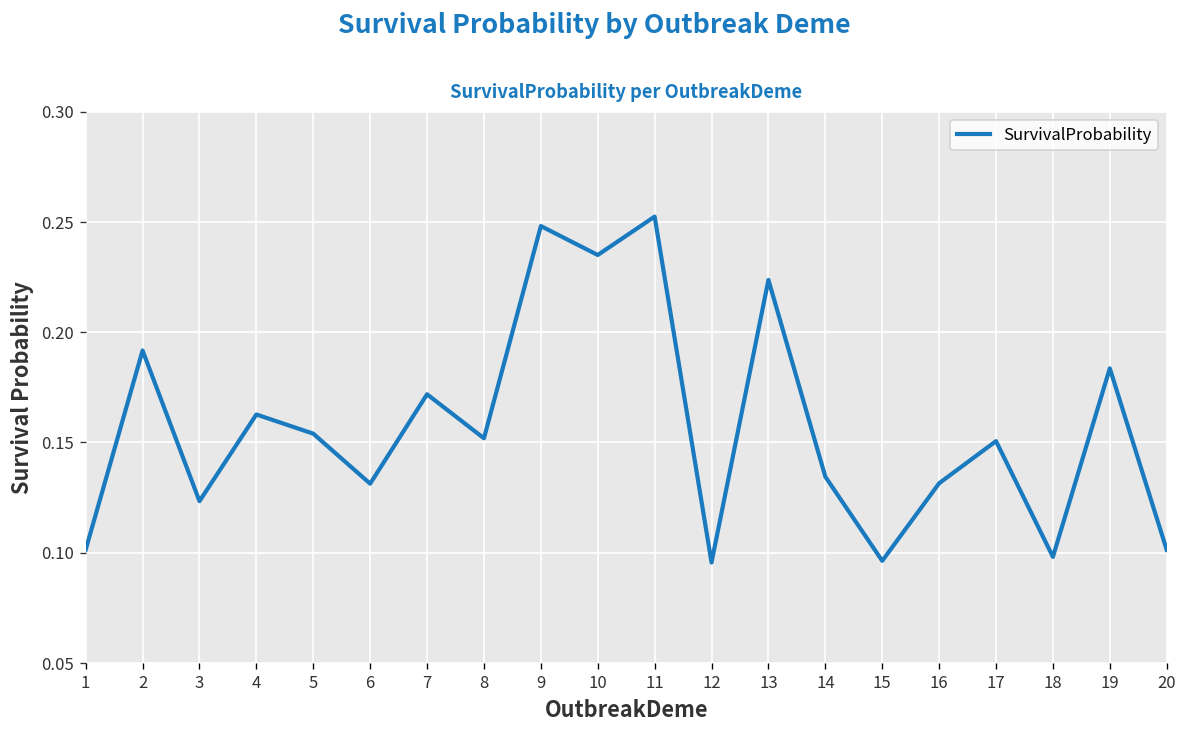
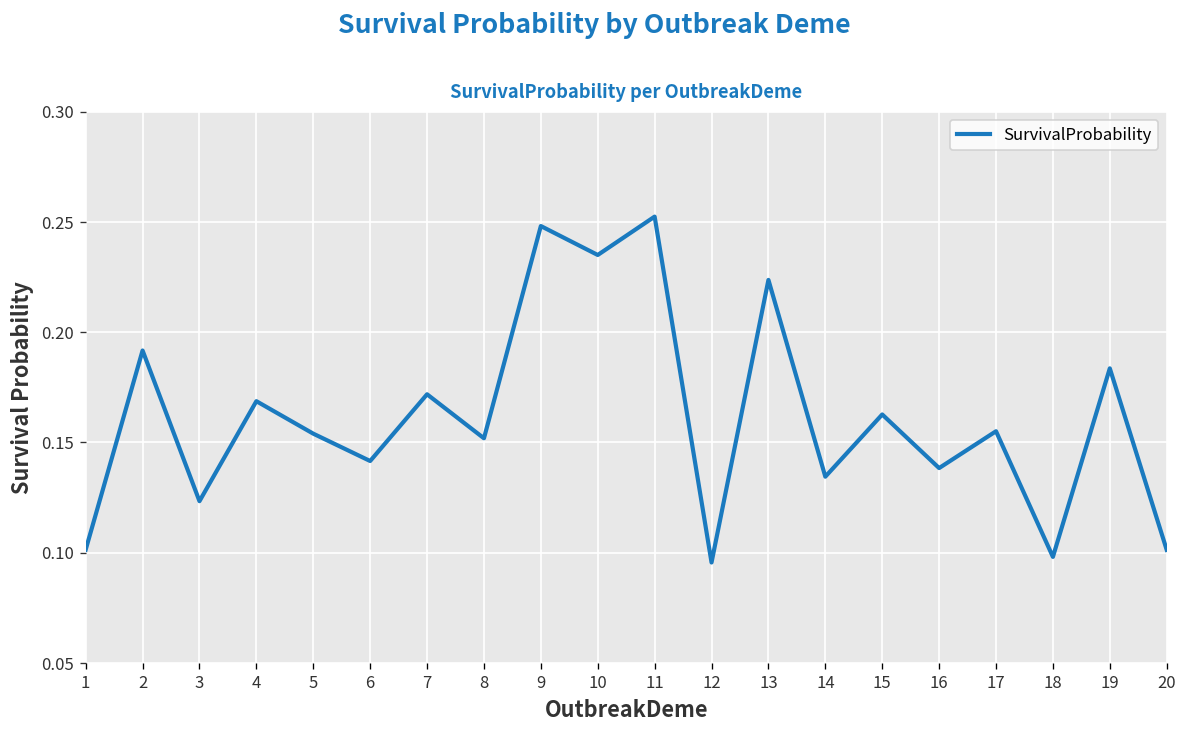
  {
    "1": 0.101,
    "2": 0.192,
    "3": 0.123,
-   "4": 0.163,
+   "4": 0.169,
    "5": 0.154,
-   "6": 0.131,
+   "6": 0.142,
    "7": 0.172,
    "8": 0.152,
    "9": 0.248,
    "10": 0.235,
    "11": 0.252,
    "12": 0.096,
    "13": 0.224,
    "14": 0.134,
-   "15": 0.096,
-   "16": 0.131,
-   "17": 0.151,
+   "15": 0.163,
+   "16": 0.138,
+   "17": 0.155,
    "18": 0.098,
    "19": 0.184,
    "20": 0.101
  }
